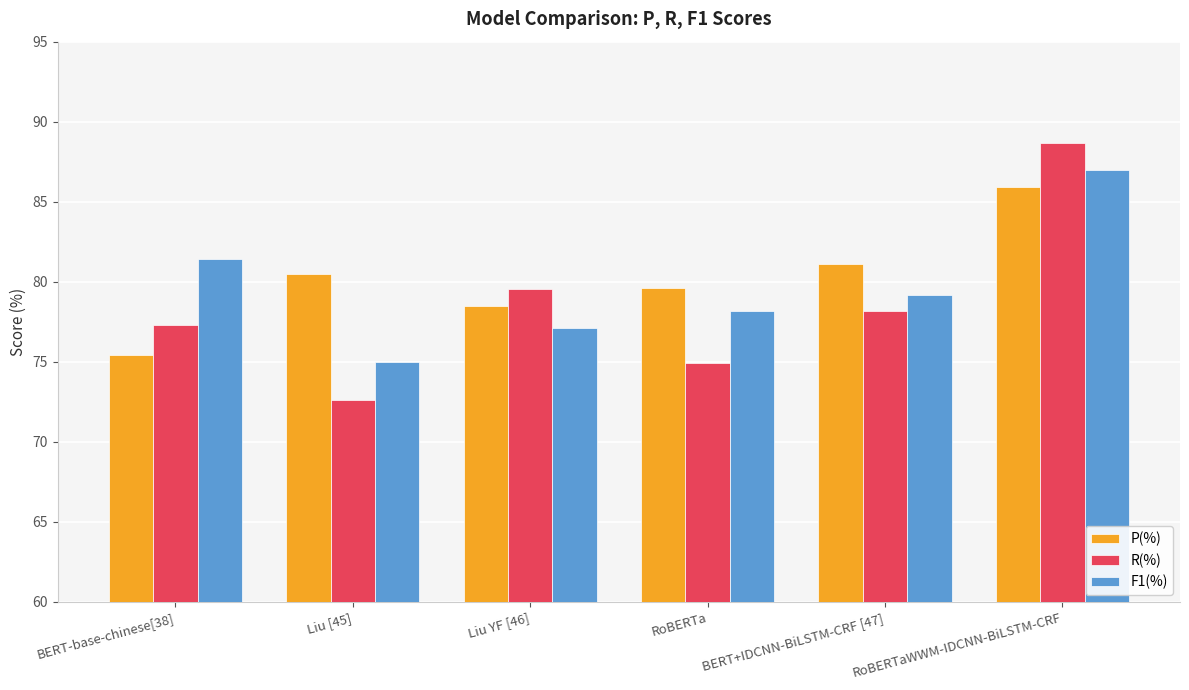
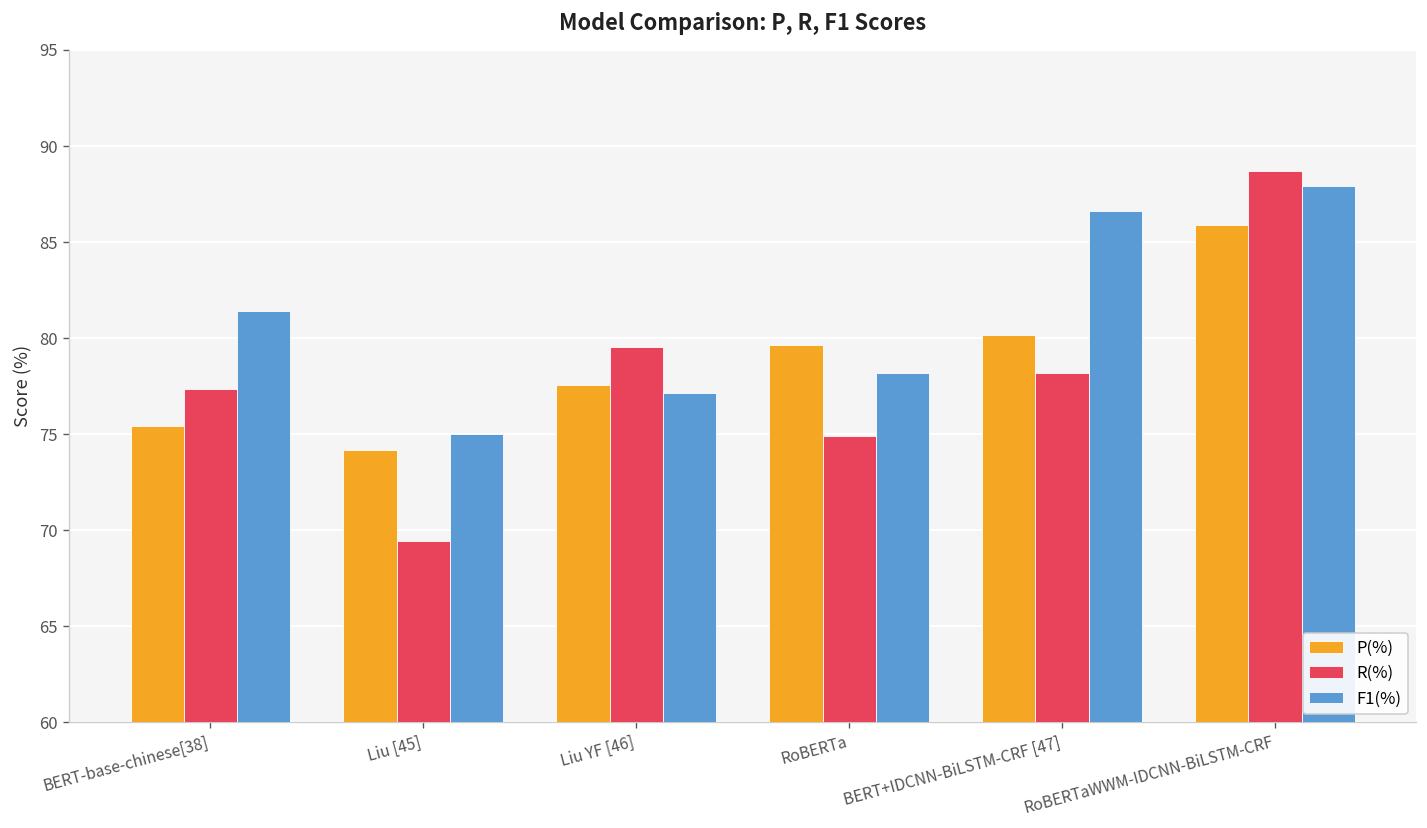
  {
    "P(%)": {
      "BERT-base-chinese[38]": 75.4,
-     "Liu [45]": 80.5,
-     "Liu YF [46]": 78.5,
+     "Liu [45]": 74.2,
+     "Liu YF [46]": 77.6,
      "RoBERTa": 79.6,
-     "BERT+IDCNN-BiLSTM-CRF [47]": 81.1,
+     "BERT+IDCNN-BiLSTM-CRF [47]": 80.2,
      "RoBERTaWWM-IDCNN-BiLSTM-CRF": 85.9
    },
    "R(%)": {
      "BERT-base-chinese[38]": 77.3,
-     "Liu [45]": 72.6,
+     "Liu [45]": 69.5,
      "Liu YF [46]": 79.5,
      "RoBERTa": 74.9,
      "BERT+IDCNN-BiLSTM-CRF [47]": 78.2,
      "RoBERTaWWM-IDCNN-BiLSTM-CRF": 88.7
    },
    "F1(%)": {
      "BERT-base-chinese[38]": 81.4,
      "Liu [45]": 75.0,
      "Liu YF [46]": 77.1,
      "RoBERTa": 78.2,
-     "BERT+IDCNN-BiLSTM-CRF [47]": 79.2,
-     "RoBERTaWWM-IDCNN-BiLSTM-CRF": 87.0
+     "BERT+IDCNN-BiLSTM-CRF [47]": 86.6,
+     "RoBERTaWWM-IDCNN-BiLSTM-CRF": 87.9
    }
  }
